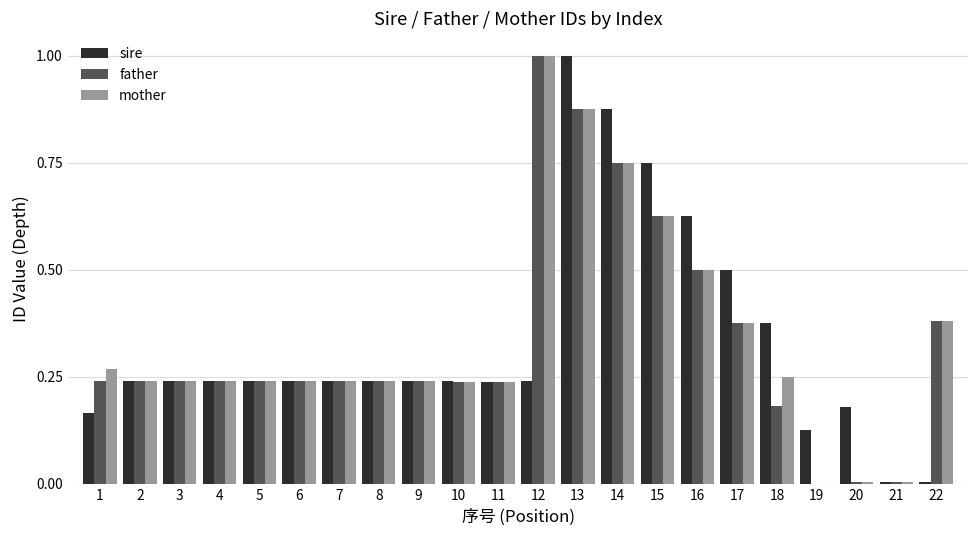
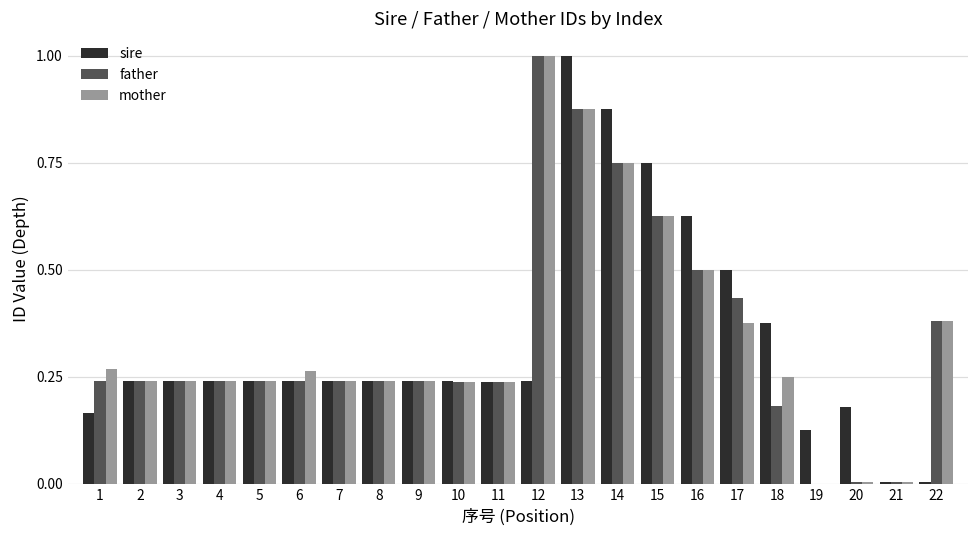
  {
    "sire": {
      "1": 0.16,
      "2": 0.24,
      "3": 0.24,
      "4": 0.24,
      "5": 0.24,
      "6": 0.24,
      "7": 0.24,
      "8": 0.24,
      "9": 0.24,
      "10": 0.24,
      "11": 0.24,
      "12": 0.24,
      "13": 1.00,
      "14": 0.87,
      "15": 0.75,
      "16": 0.62,
      "17": 0.50,
      "18": 0.37,
      "19": 0.12,
      "20": 0.18
    },
    "father": {
      "1": 0.24,
      "2": 0.24,
      "3": 0.24,
      "4": 0.24,
      "5": 0.24,
      "6": 0.24,
      "7": 0.24,
      "8": 0.24,
      "9": 0.24,
      "10": 0.24,
      "11": 0.24,
      "12": 1.00,
      "13": 0.87,
      "14": 0.75,
      "15": 0.62,
      "16": 0.50,
-     "17": 0.37,
+     "17": 0.43,
      "18": 0.18,
      "19": 0.00,
      "22": 0.38
    },
    "mother": {
      "1": 0.27,
      "2": 0.24,
      "3": 0.24,
      "4": 0.24,
      "5": 0.24,
-     "6": 0.24,
+     "6": 0.26,
      "7": 0.24,
      "8": 0.24,
      "9": 0.24,
      "10": 0.24,
      "11": 0.24,
      "12": 1.00,
      "13": 0.88,
      "14": 0.75,
      "15": 0.63,
      "16": 0.50,
      "17": 0.38,
      "18": 0.25,
      "22": 0.38
    }
  }
